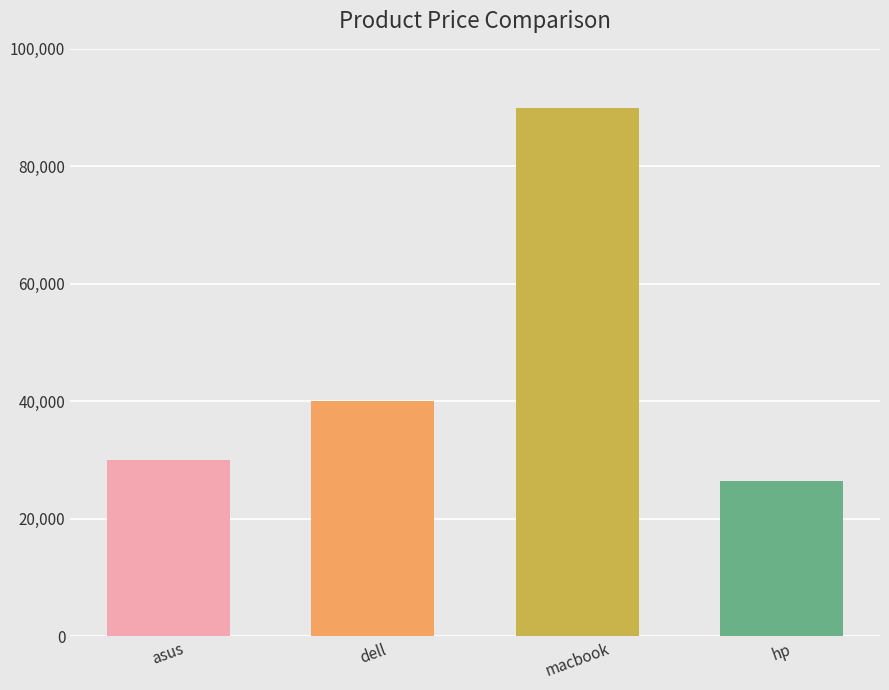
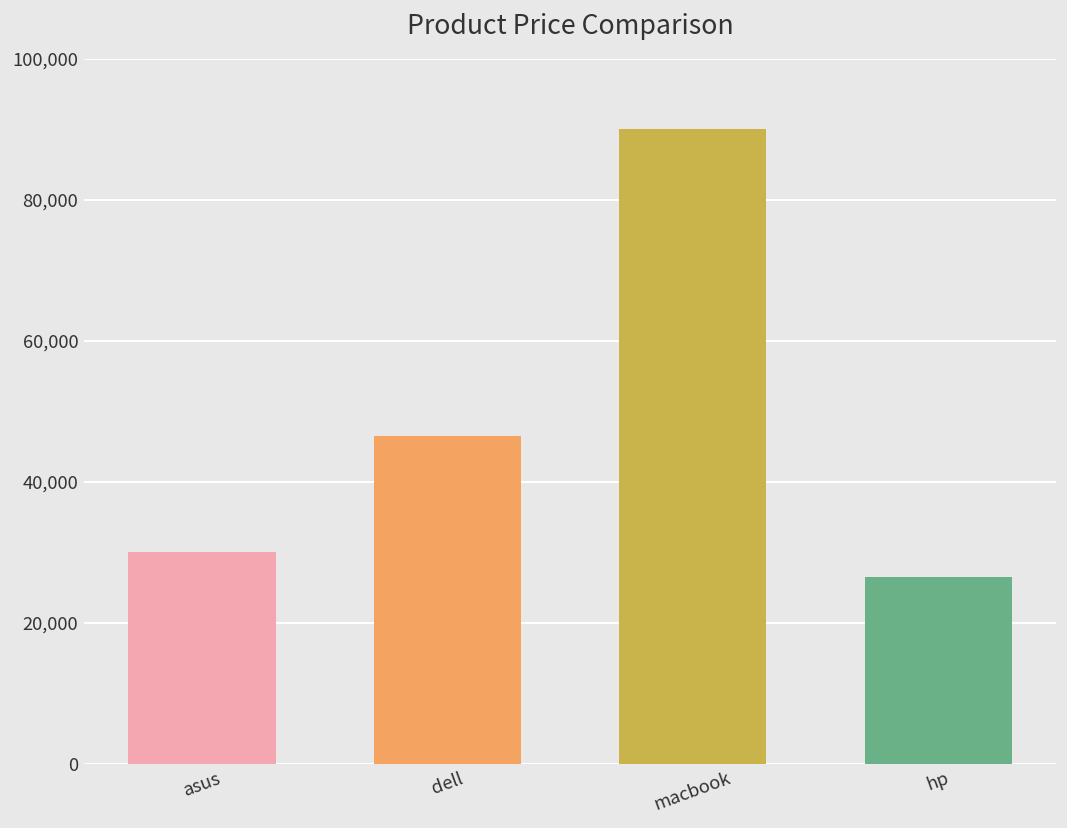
  {
    "asus": "30,000",
-   "dell": "40,000",
+   "dell": "46,000",
    "macbook": "90,000",
    "hp": "26,000"
  }
